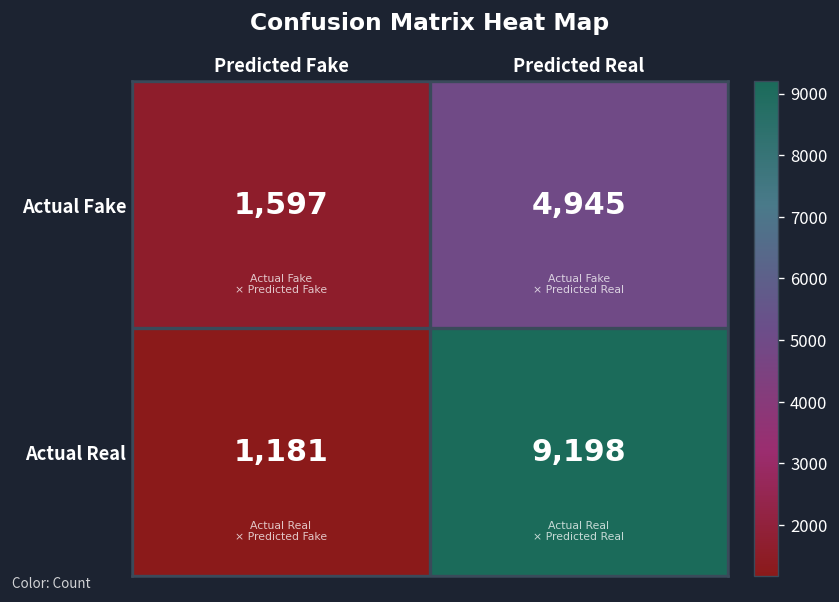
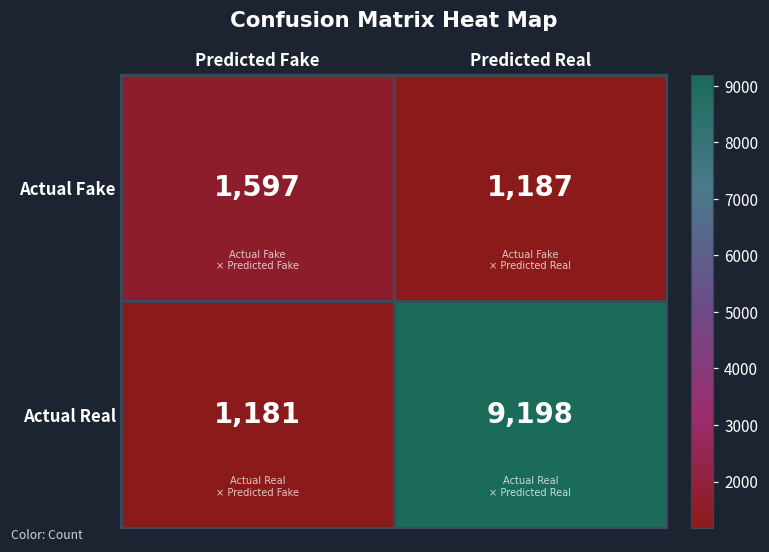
  {
    "Actual Fake": {
-     "Predicted Real": "4,945"
+     "Predicted Real": "1,187"
    }
  }
